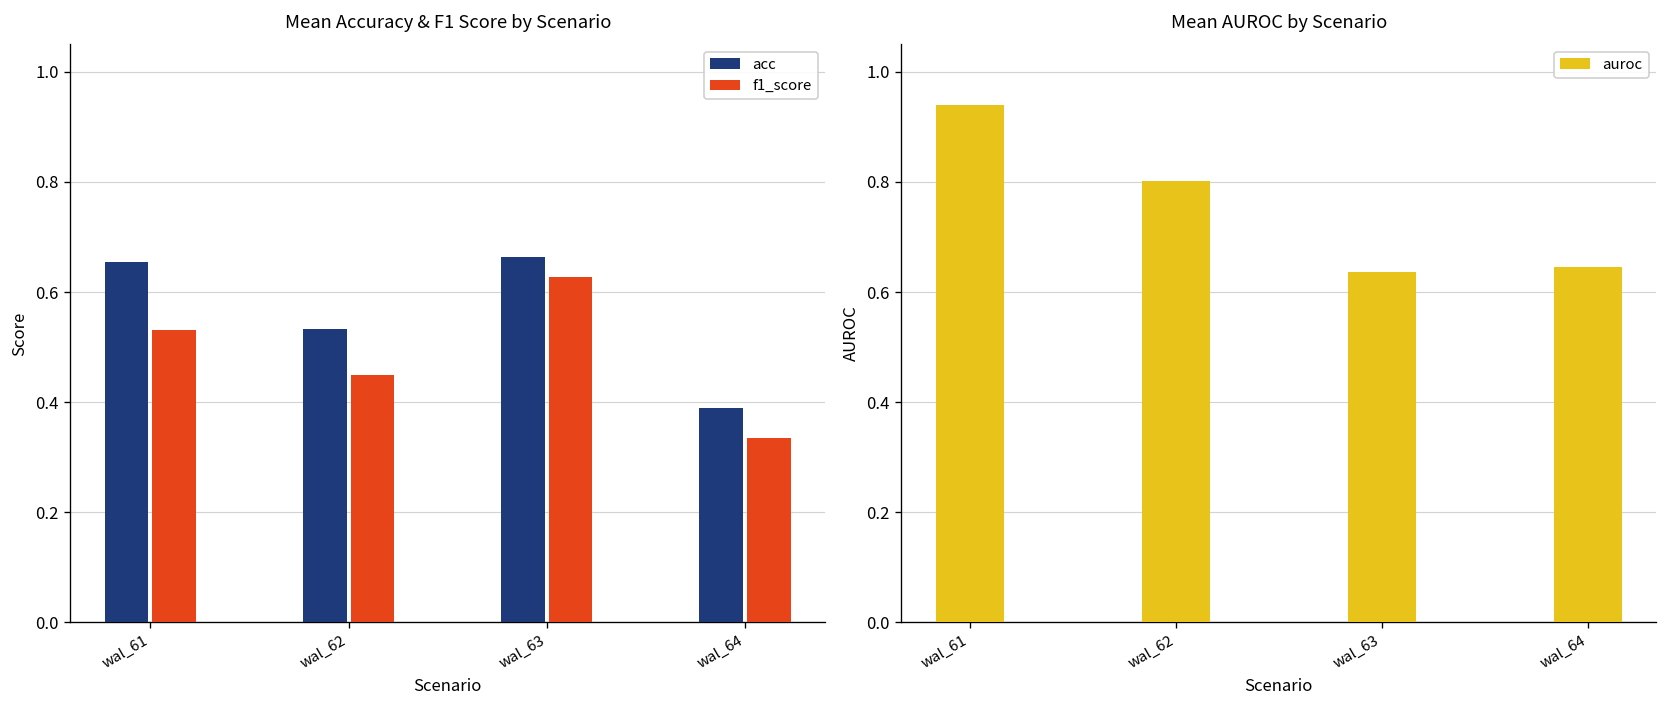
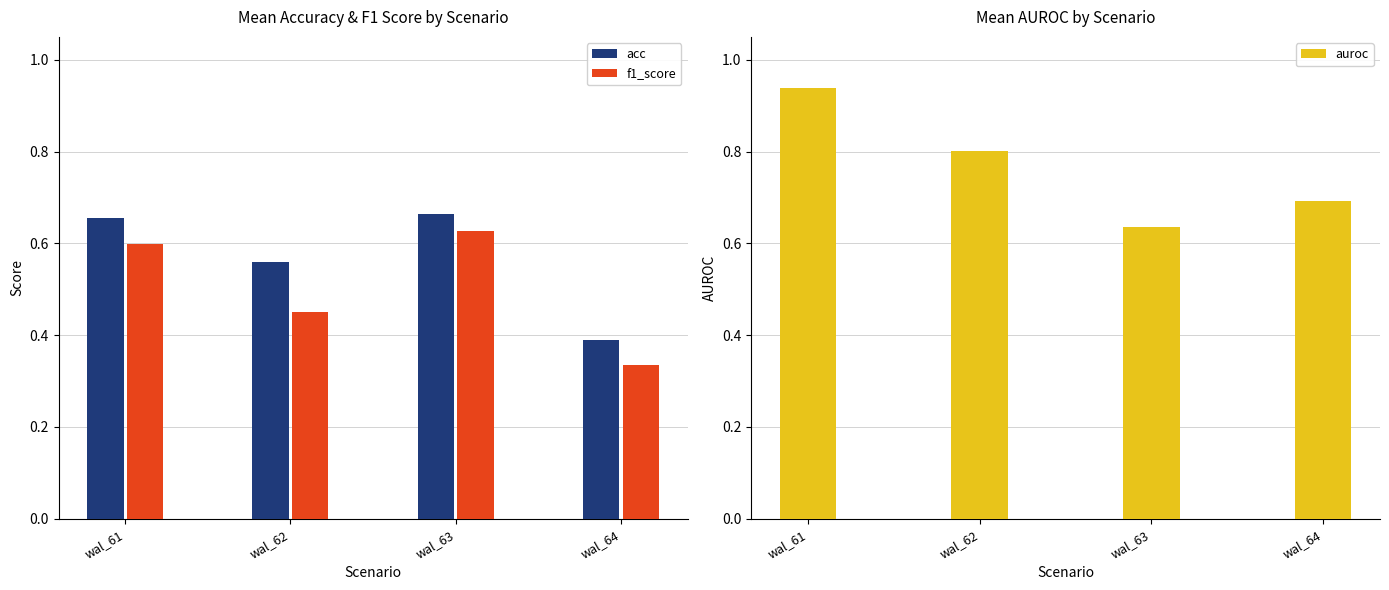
  {
    "Mean Accuracy & F1 Score by Scenario": {
      "acc": {
        "wal_61": 0.65,
-       "wal_62": 0.53,
+       "wal_62": 0.56,
        "wal_63": 0.66,
        "wal_64": 0.39
      },
      "f1_score": {
-       "wal_61": 0.53,
+       "wal_61": 0.60,
        "wal_62": 0.45,
        "wal_63": 0.63,
        "wal_64": 0.33
      }
    },
    "Mean AUROC by Scenario": {
      "wal_61": 0.94,
      "wal_62": 0.80,
      "wal_63": 0.64,
-     "wal_64": 0.65
+     "wal_64": 0.69
    }
  }
